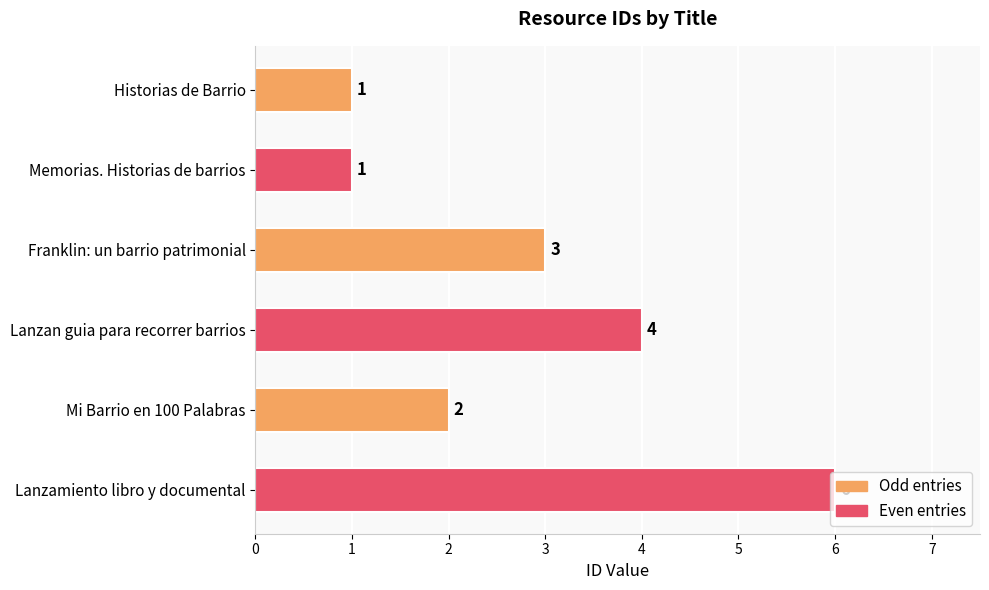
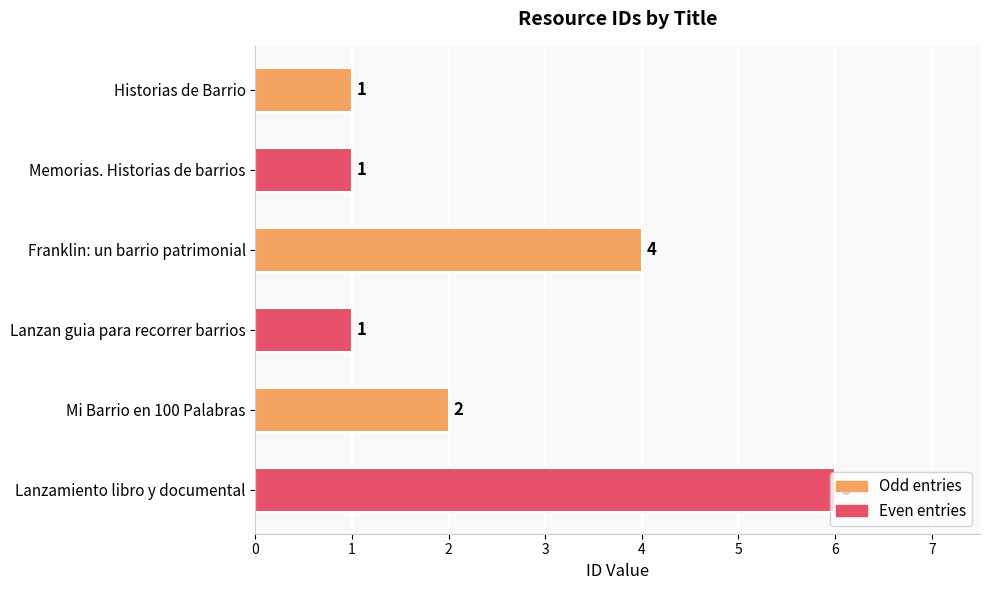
  {
    "Historias de Barrio": 1,
    "Memorias. Historias de barrios": 1,
-   "Franklin: un barrio patrimonial": 3,
-   "Lanzan guia para recorrer barrios": 4,
+   "Franklin: un barrio patrimonial": 4,
+   "Lanzan guia para recorrer barrios": 1,
    "Mi Barrio en 100 Palabras": 2
  }
